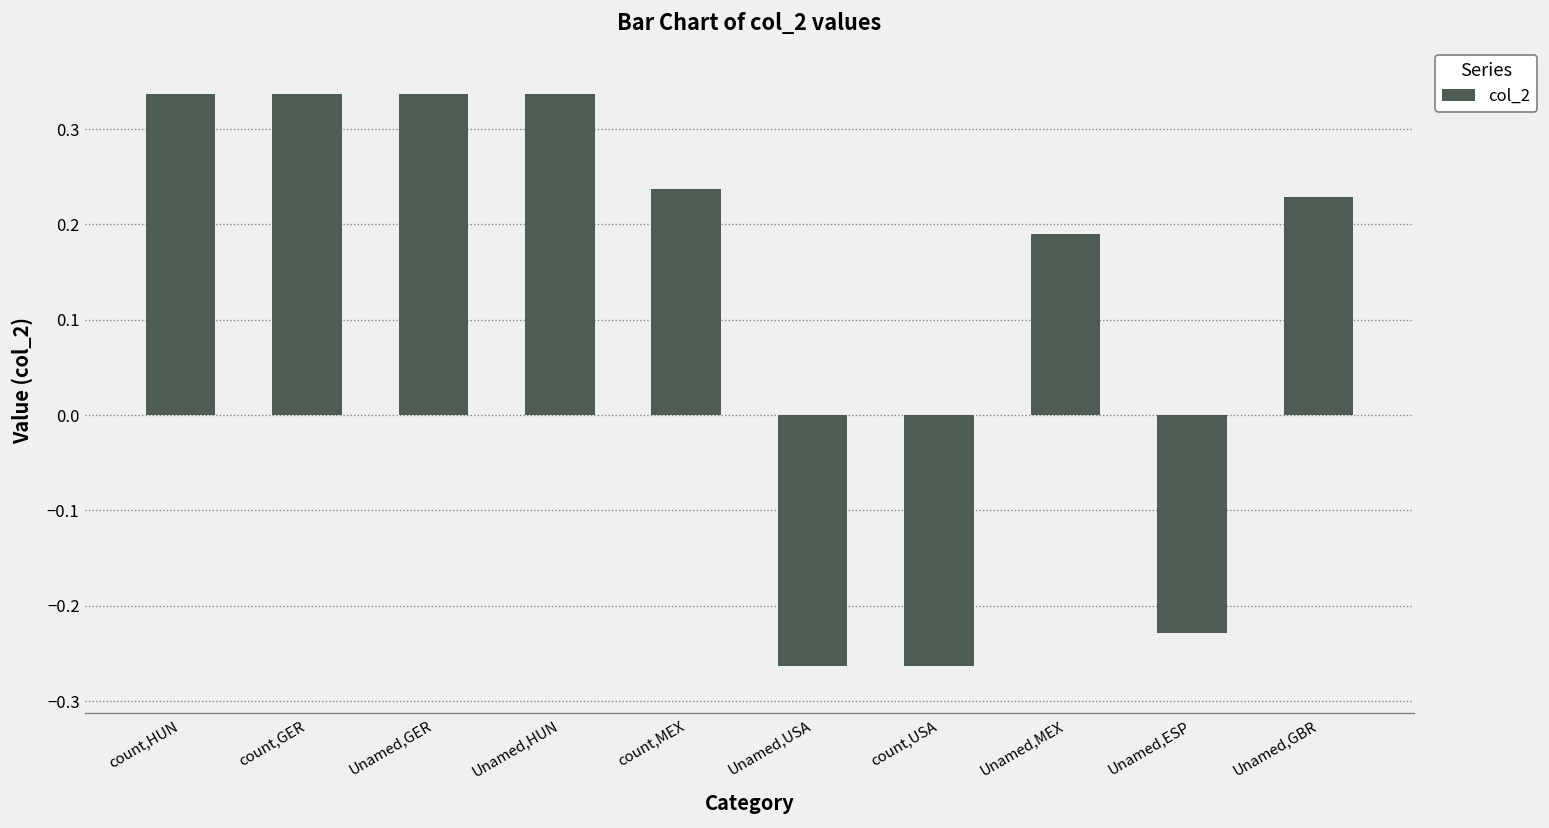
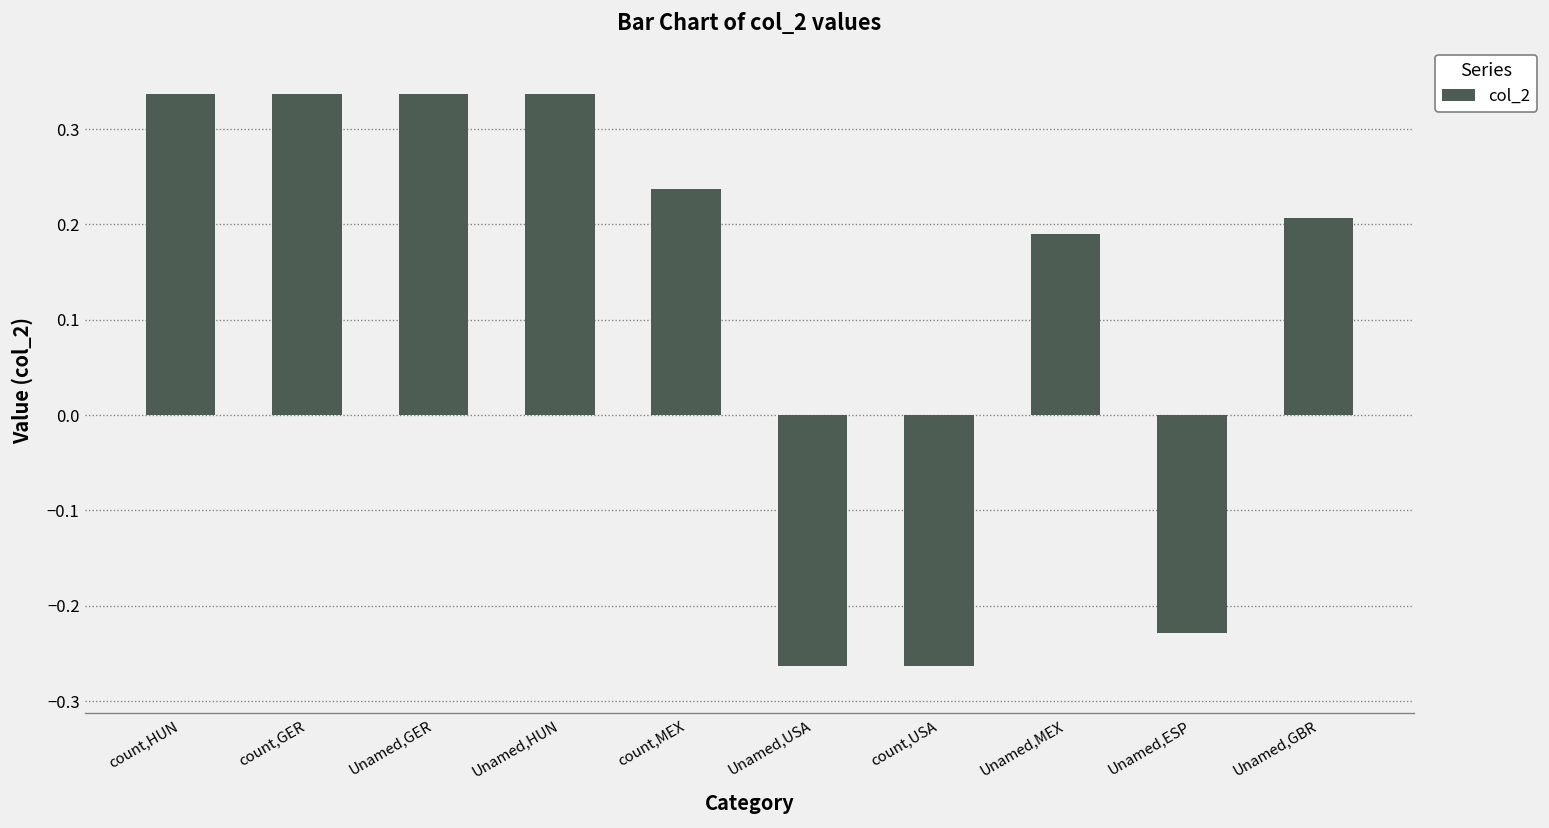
  {
    "count,HUN": 0.34,
    "count,GER": 0.34,
    "Unamed,GER": 0.34,
    "Unamed,HUN": 0.34,
    "count,MEX": 0.24,
    "Unamed,USA": -0.26,
    "count,USA": -0.26,
    "Unamed,MEX": 0.19,
    "Unamed,ESP": -0.23,
-   "Unamed,GBR": 0.23
+   "Unamed,GBR": 0.21
  }
